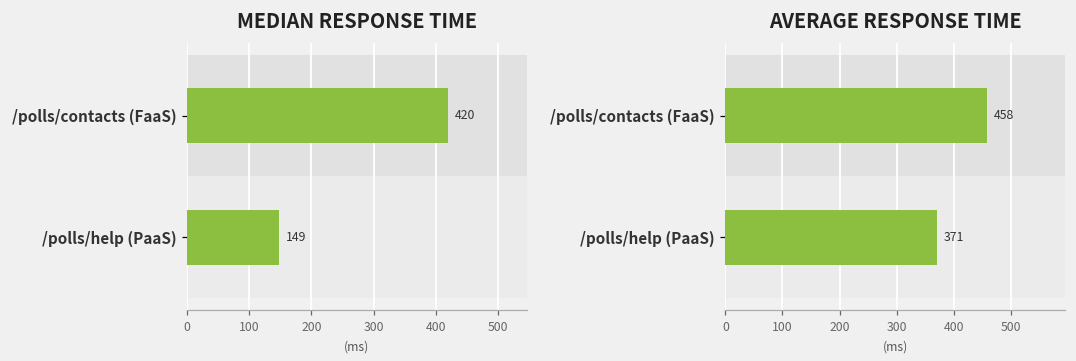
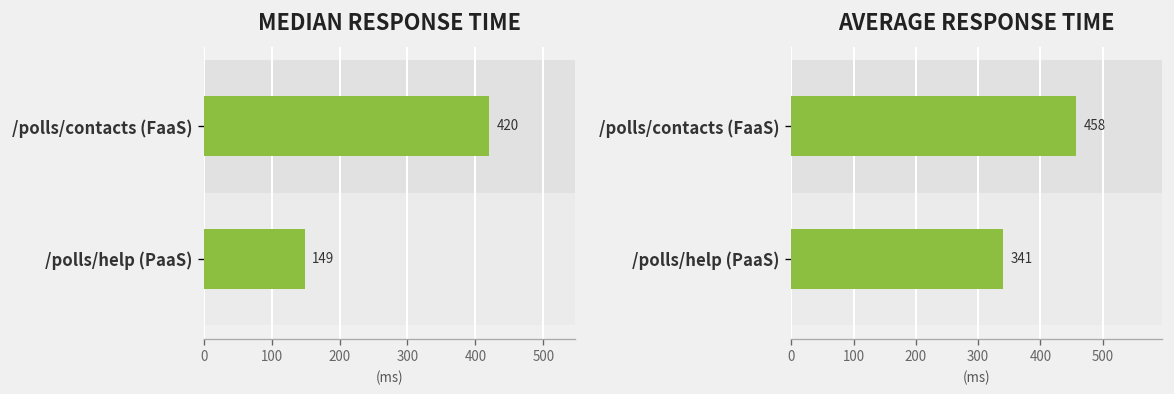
  {
    "MEDIAN RESPONSE TIME": {
      "/polls/contacts (FaaS)": 420,
      "/polls/help (PaaS)": 149
    },
    "AVERAGE RESPONSE TIME": {
      "/polls/contacts (FaaS)": 458,
-     "/polls/help (PaaS)": 371
+     "/polls/help (PaaS)": 341
    }
  }
